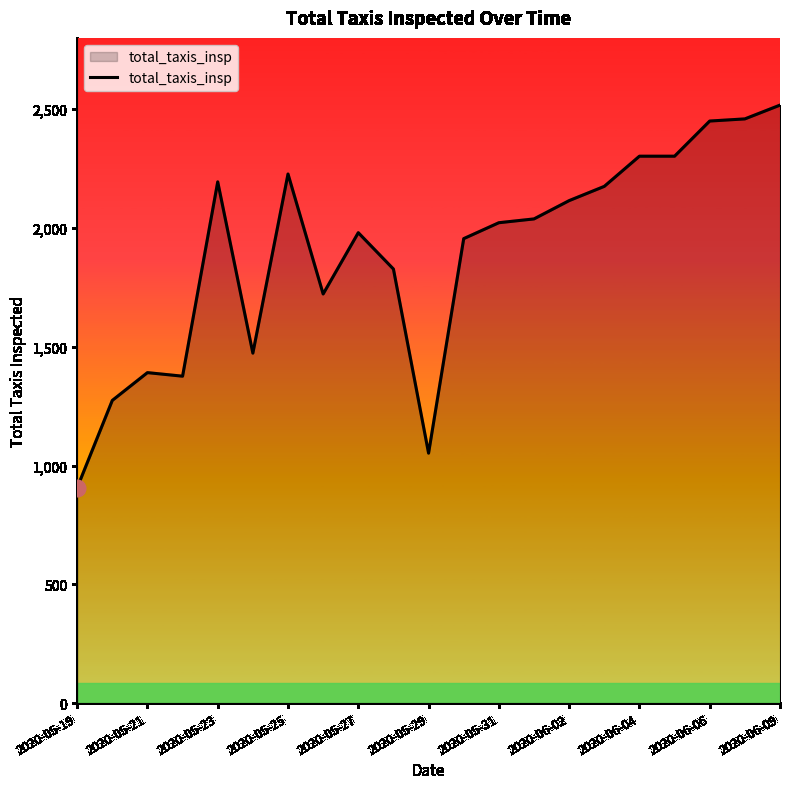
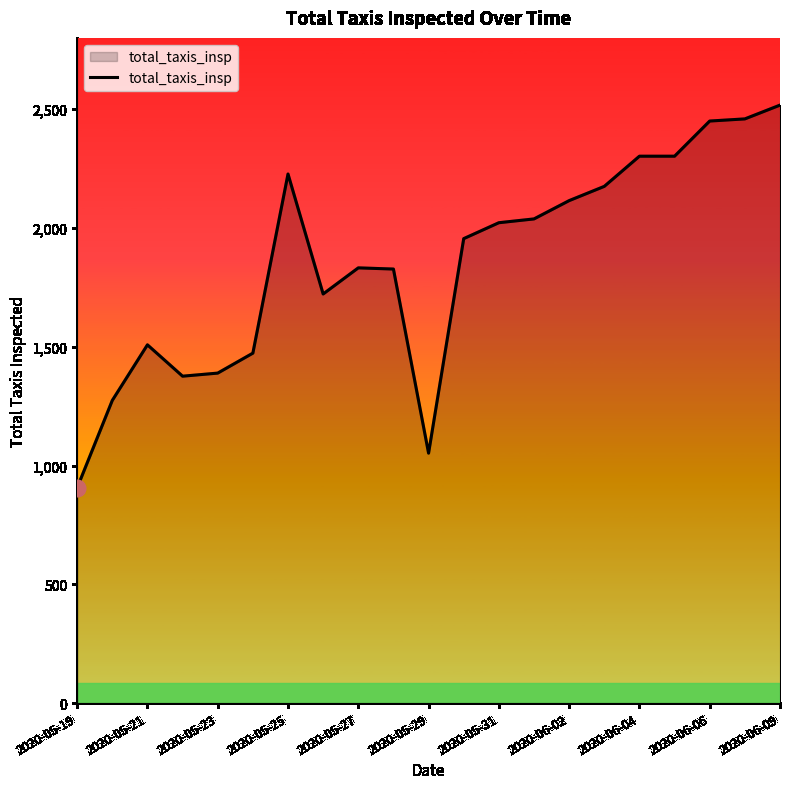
  {
    "total_taxis_insp": {
-     "2020-05-21": "1,390",
-     "2020-05-23": "2,190",
+     "2020-05-21": "1,510",
+     "2020-05-23": "1,390",
      "2020-05-25": "2,230",
-     "2020-05-27": "1,980",
+     "2020-05-27": "1,830",
      "2020-05-29": "1,050",
      "2020-05-31": "2,020",
      "2020-06-02": "2,120",
      "2020-06-04": "2,300",
      "2020-06-06": "2,450",
      "2020-06-09": "2,520"
    }
  }
